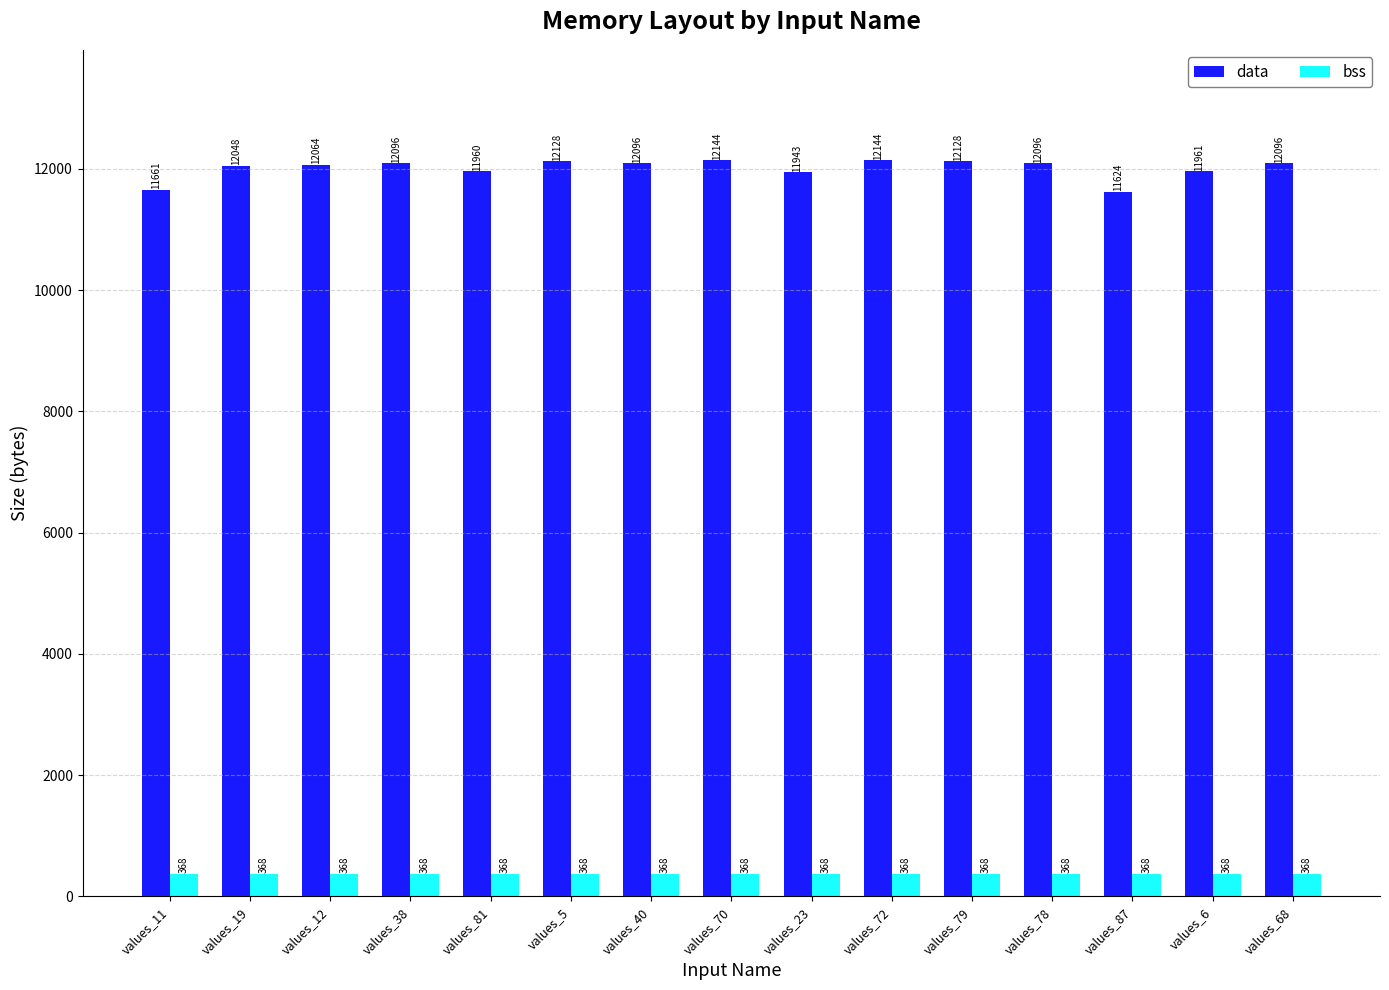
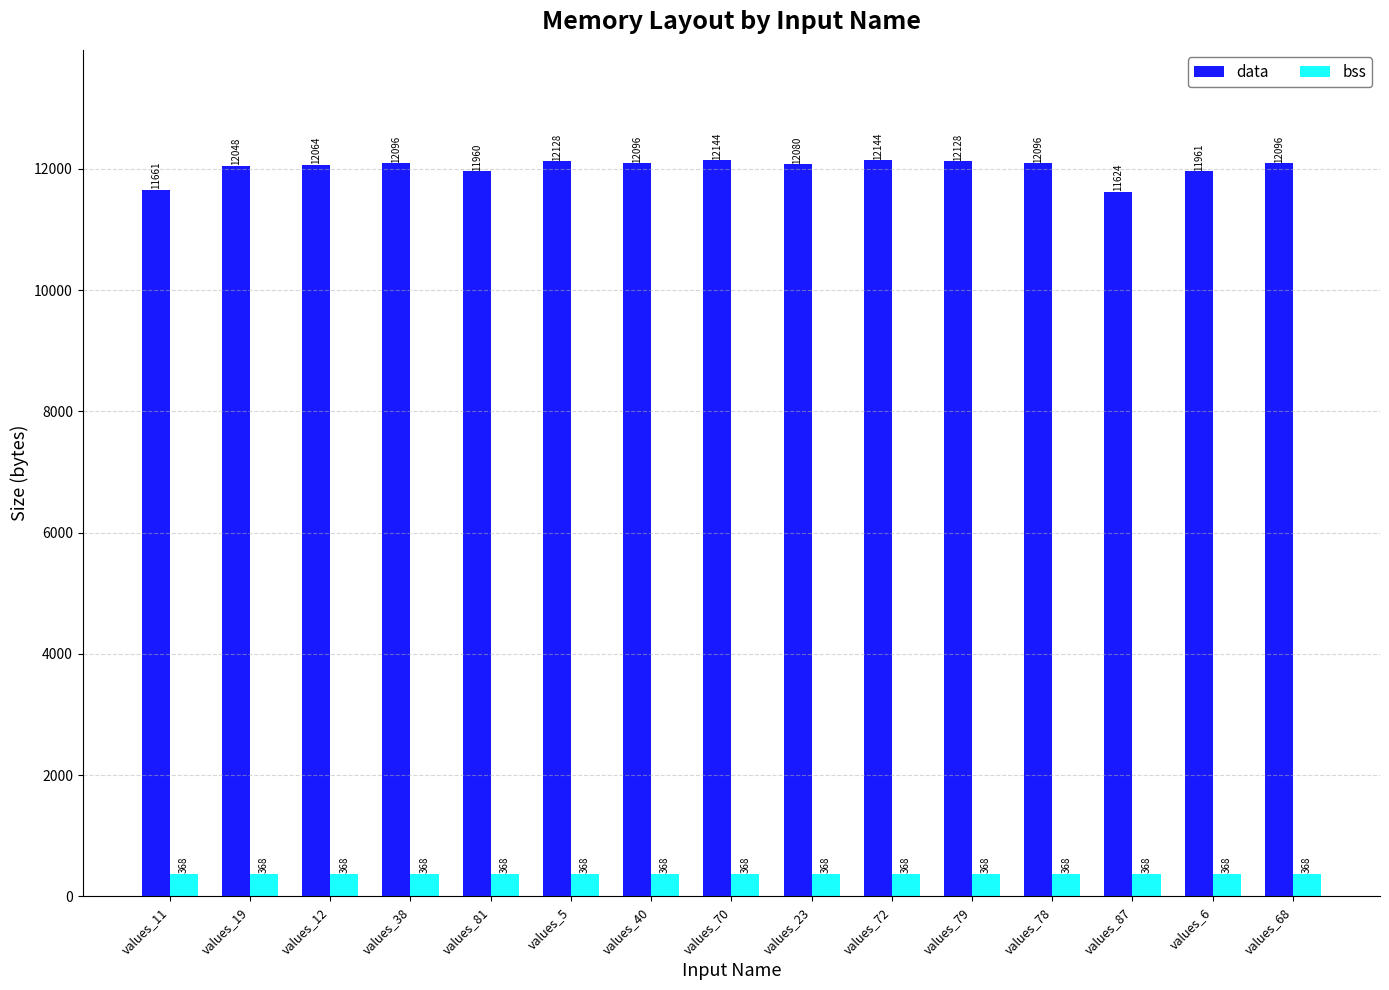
  {
    "data": {
      "values_11": 11661,
      "values_19": 12048,
      "values_12": 12064,
      "values_38": 12096,
      "values_81": 11960,
      "values_5": 12128,
      "values_40": 12096,
      "values_70": 12144,
-     "values_23": 11943,
+     "values_23": 12080,
      "values_72": 12144,
      "values_79": 12128,
      "values_78": 12096,
      "values_87": 11624,
      "values_6": 11961,
      "values_68": 12096
    },
    "bss": {
      "values_11": 368,
      "values_19": 368,
      "values_12": 368,
      "values_38": 368,
      "values_81": 368,
      "values_5": 368,
      "values_40": 368,
      "values_70": 368,
      "values_23": 368,
      "values_72": 368,
      "values_79": 368,
      "values_78": 368,
      "values_87": 368,
      "values_6": 368,
      "values_68": 368
    }
  }
